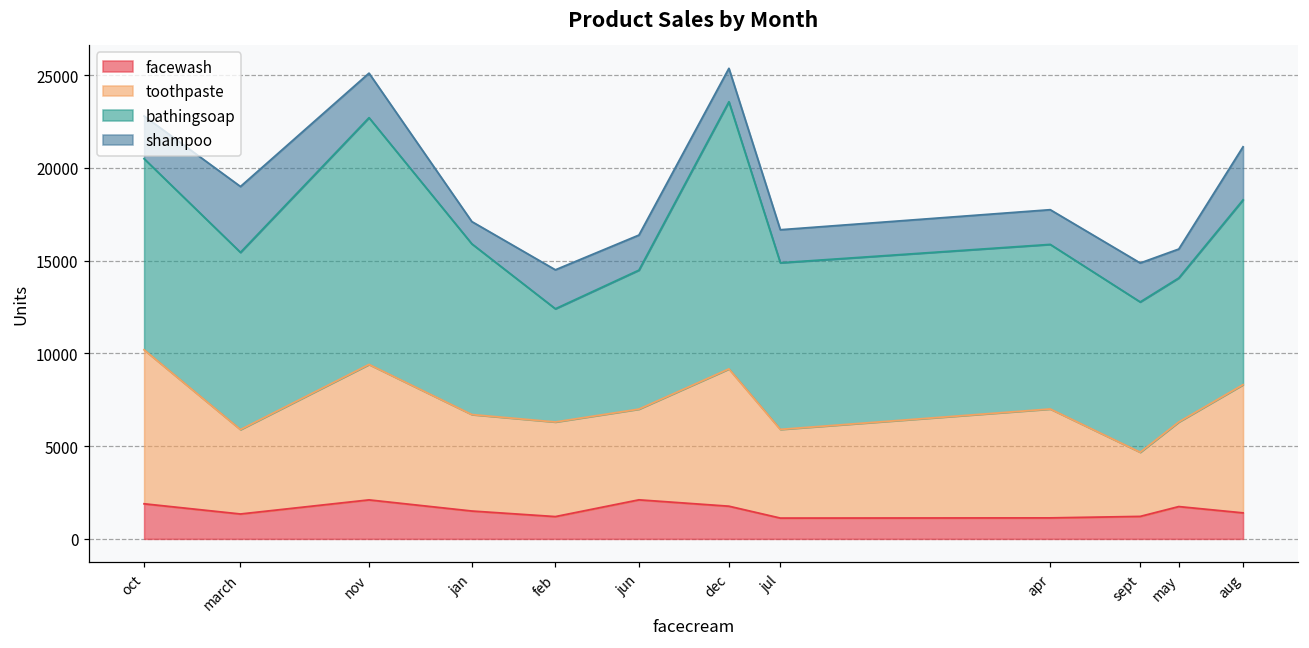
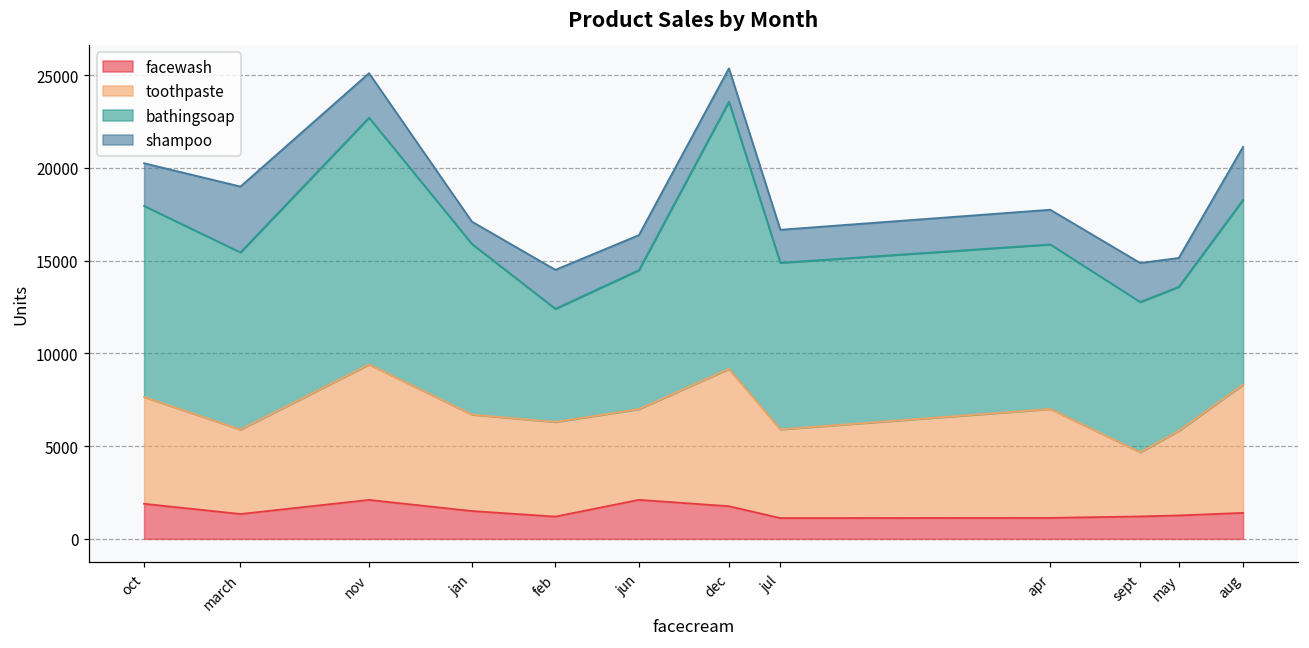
  {
    "facewash": {
      "oct": 1900,
      "march": 1300,
      "nov": 2100,
      "jan": 1500,
      "feb": 1200,
      "jun": 2100,
      "dec": 1800,
      "jul": 1100,
      "apr": 1100,
      "sept": 1200,
-     "may": 1700,
+     "may": 1300,
      "aug": 1400
    },
    "toothpaste": {
-     "oct": 8300,
+     "oct": 5800,
      "march": 4600,
      "nov": 7300,
      "jan": 5200,
      "feb": 5100,
      "jun": 4900,
      "dec": 7400,
      "jul": 4800,
      "apr": 5900,
      "sept": 3500,
      "may": 4600,
      "aug": 6900
    }
  }
